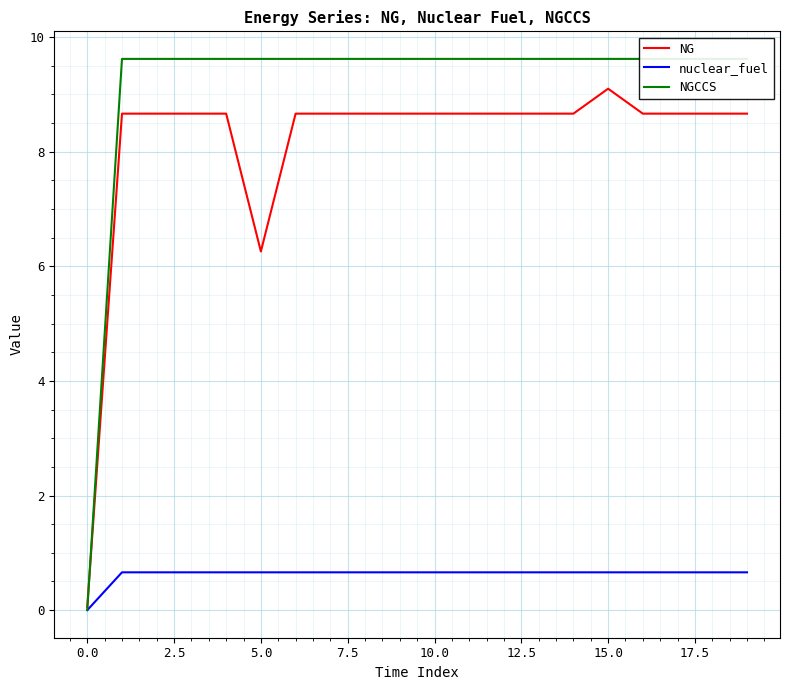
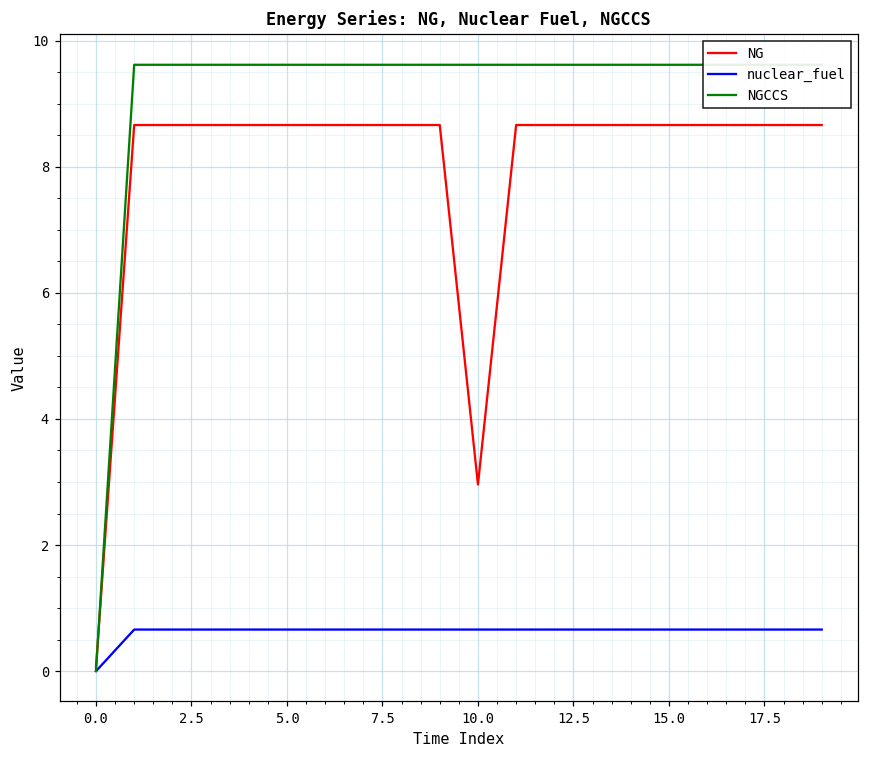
  {
    "NG": {
      "0.0": 0.1,
-     "5.0": 6.3,
-     "10.0": 8.7,
-     "15.0": 9.1
+     "5.0": 8.7,
+     "10.0": 3.0,
+     "15.0": 8.7
    },
    "nuclear_fuel": {
      "5.0": 0.7,
      "10.0": 0.7,
      "15.0": 0.7
    },
    "NGCCS": {
      "5.0": 9.6,
      "10.0": 9.6,
      "15.0": 9.6
    }
  }
